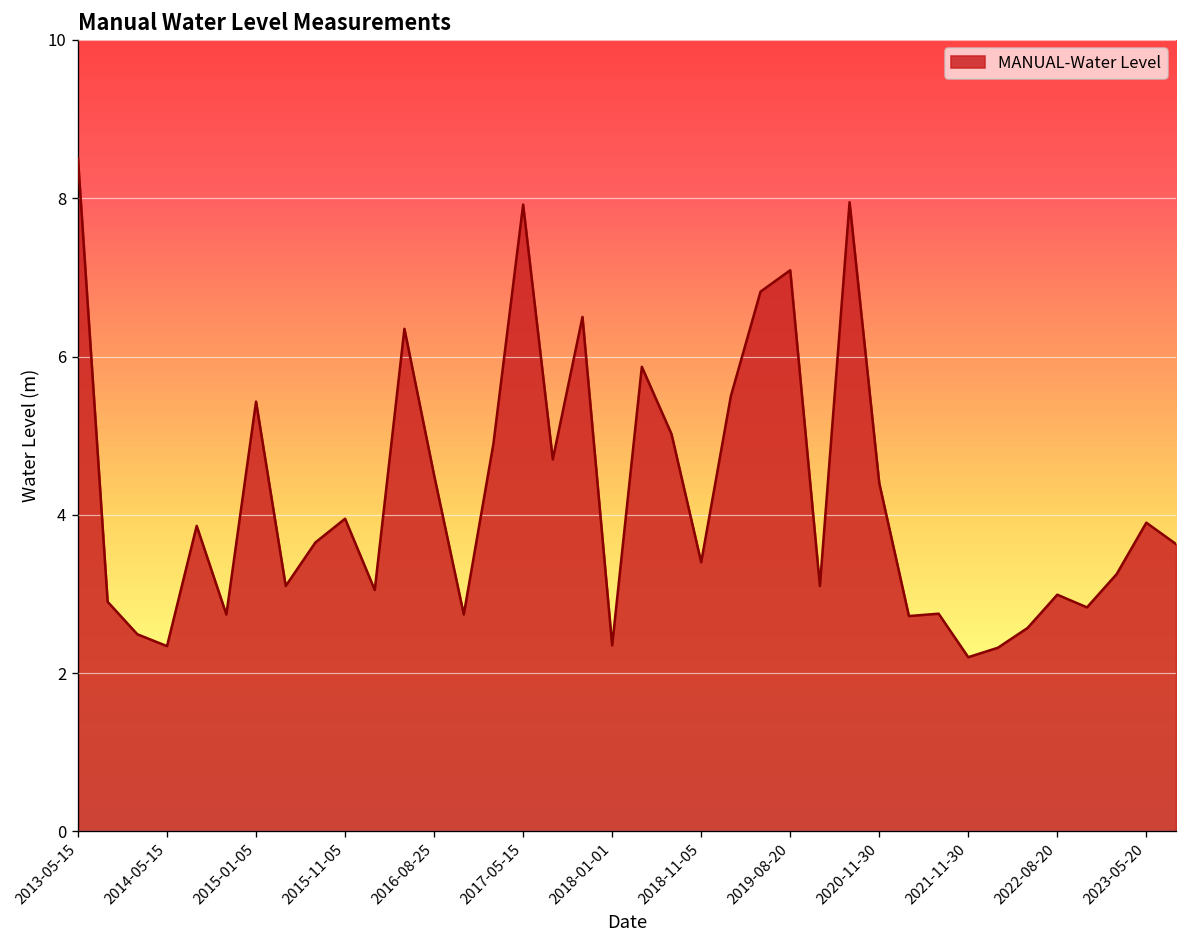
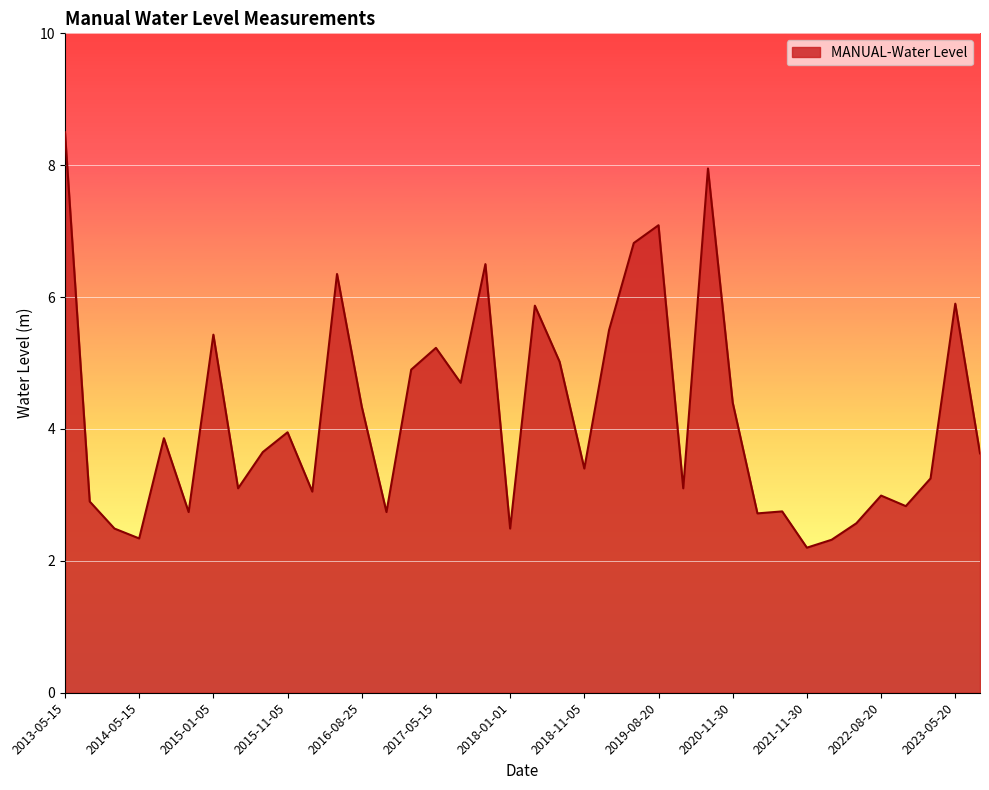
  {
    "2013-05-15": 8.5,
    "2014-05-15": 2.3,
    "2015-01-05": 5.4,
    "2015-11-05": 4.0,
-   "2016-08-25": 4.5,
-   "2017-05-15": 7.9,
-   "2018-01-01": 2.4,
+   "2016-08-25": 4.3,
+   "2017-05-15": 5.2,
+   "2018-01-01": 2.5,
    "2018-11-05": 3.4,
    "2019-08-20": 7.1,
    "2020-11-30": 4.4,
    "2021-11-30": 2.2,
    "2022-08-20": 3.0,
-   "2023-05-20": 3.9
+   "2023-05-20": 5.9
  }
